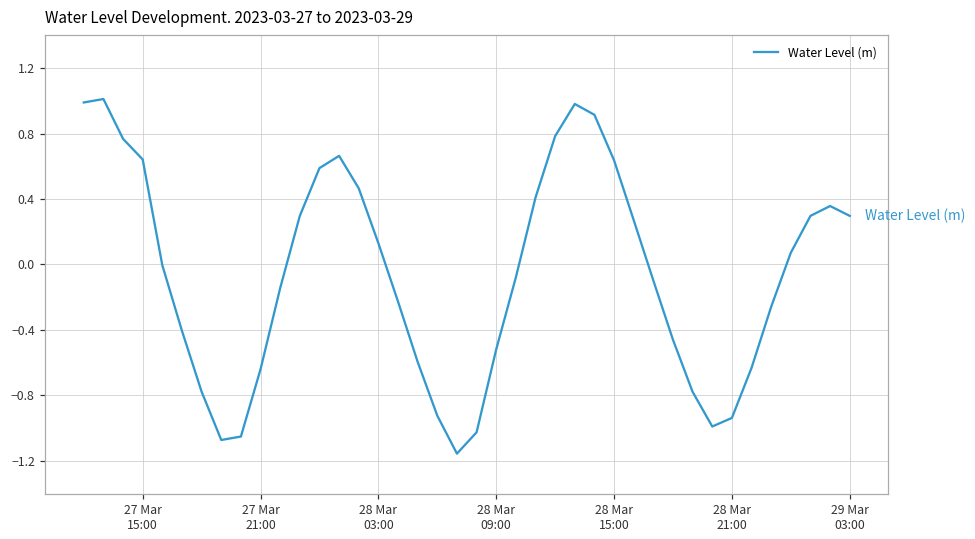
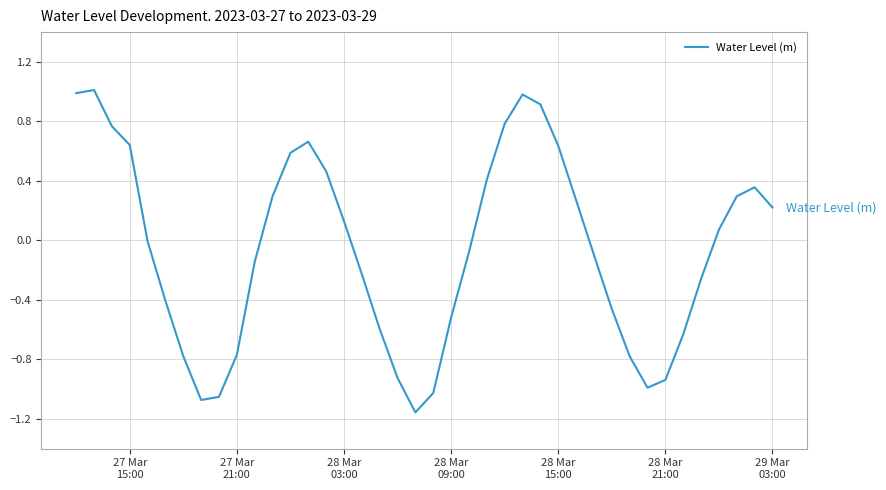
  {
    "27 Mar 15:00": 0.64,
-   "27 Mar 21:00": -0.64,
+   "27 Mar 21:00": -0.77,
    "28 Mar 03:00": 0.13,
    "28 Mar 09:00": -0.52,
    "28 Mar 15:00": 0.64,
    "28 Mar 21:00": -0.94,
-   "29 Mar 03:00": 0.30
+   "29 Mar 03:00": 0.22
  }
